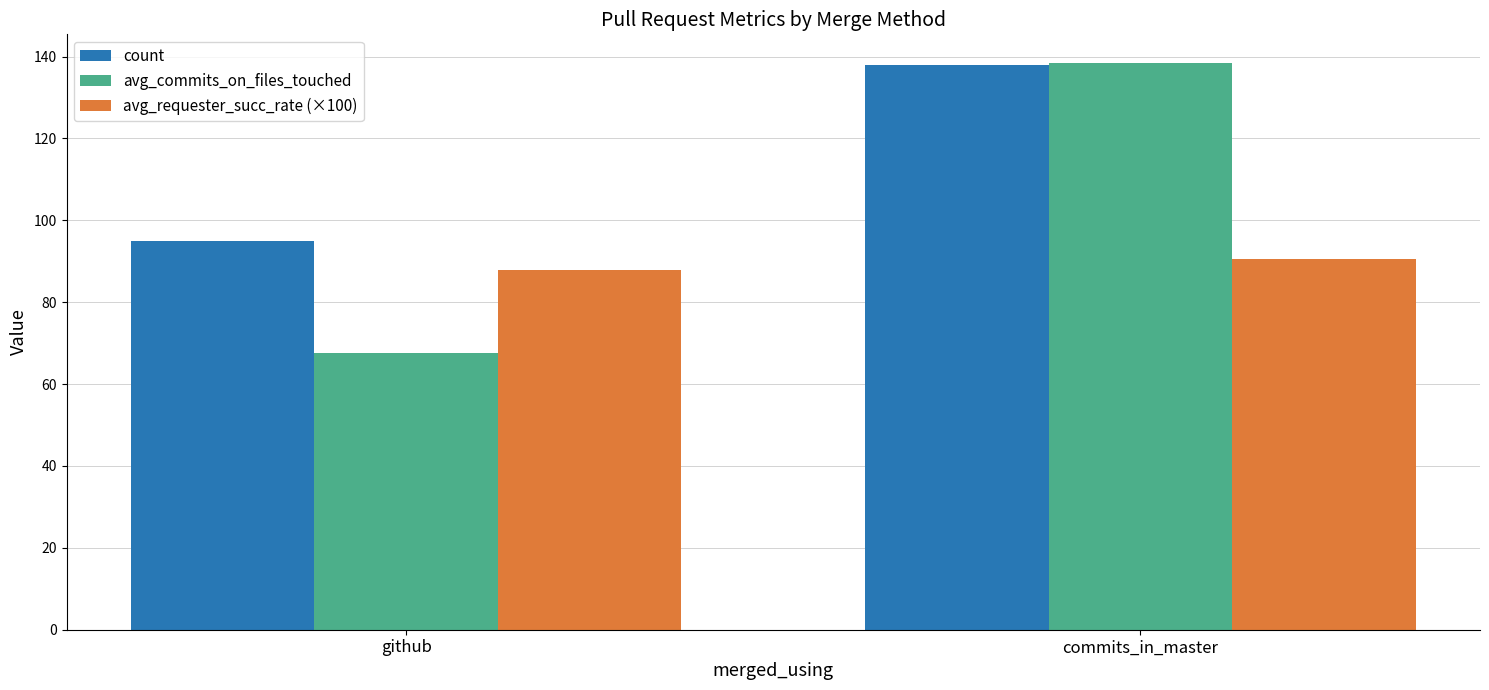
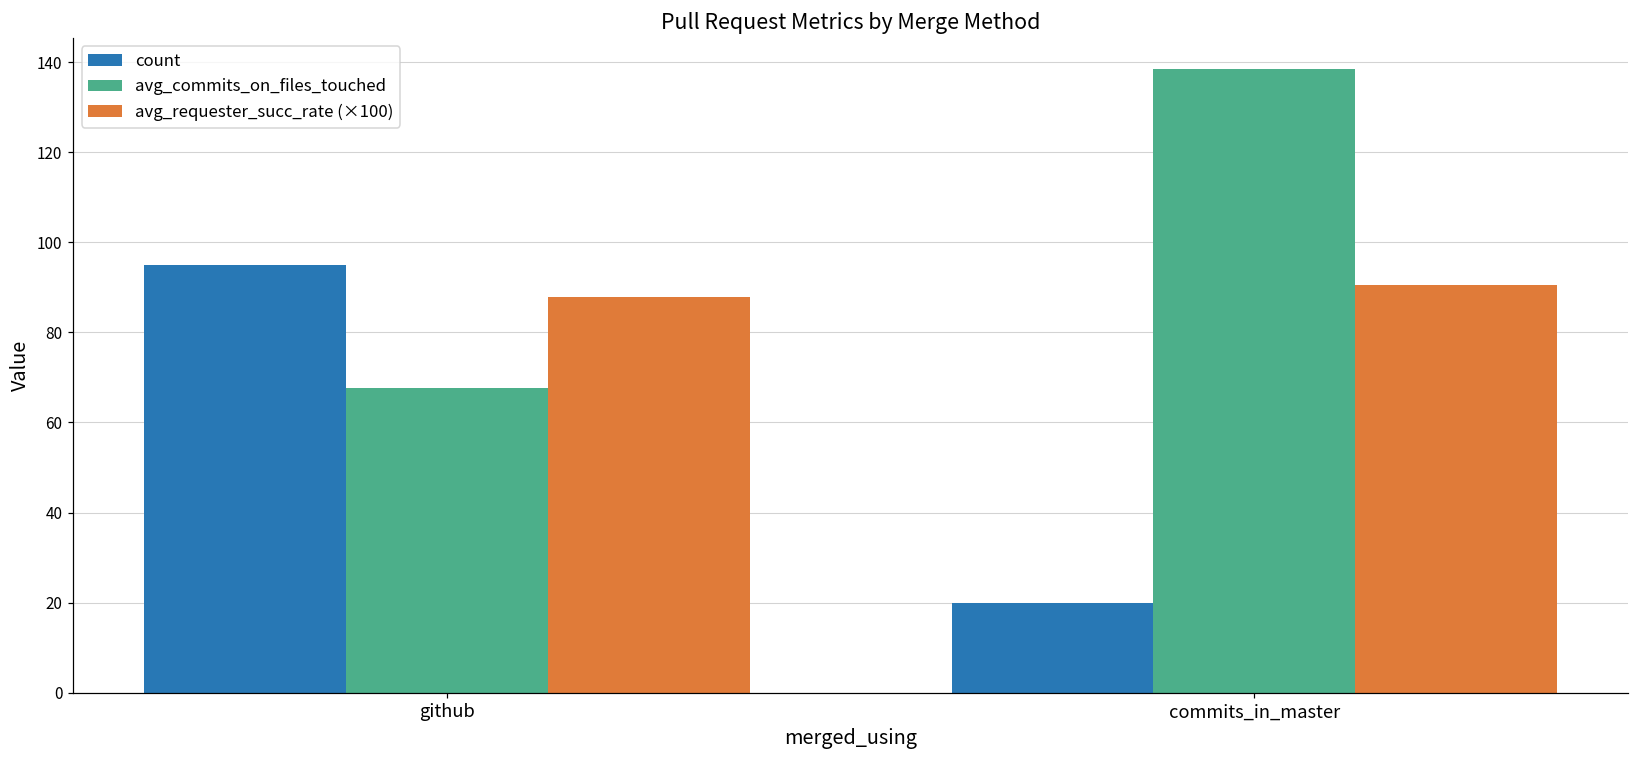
  {
    "count": {
      "github": 95,
-     "commits_in_master": 138
+     "commits_in_master": 20
    },
    "avg_commits_on_files_touched": {
      "github": 68,
      "commits_in_master": 139
    },
    "avg_requester_succ_rate (×100)": {
      "github": 88,
      "commits_in_master": 90
    }
  }
